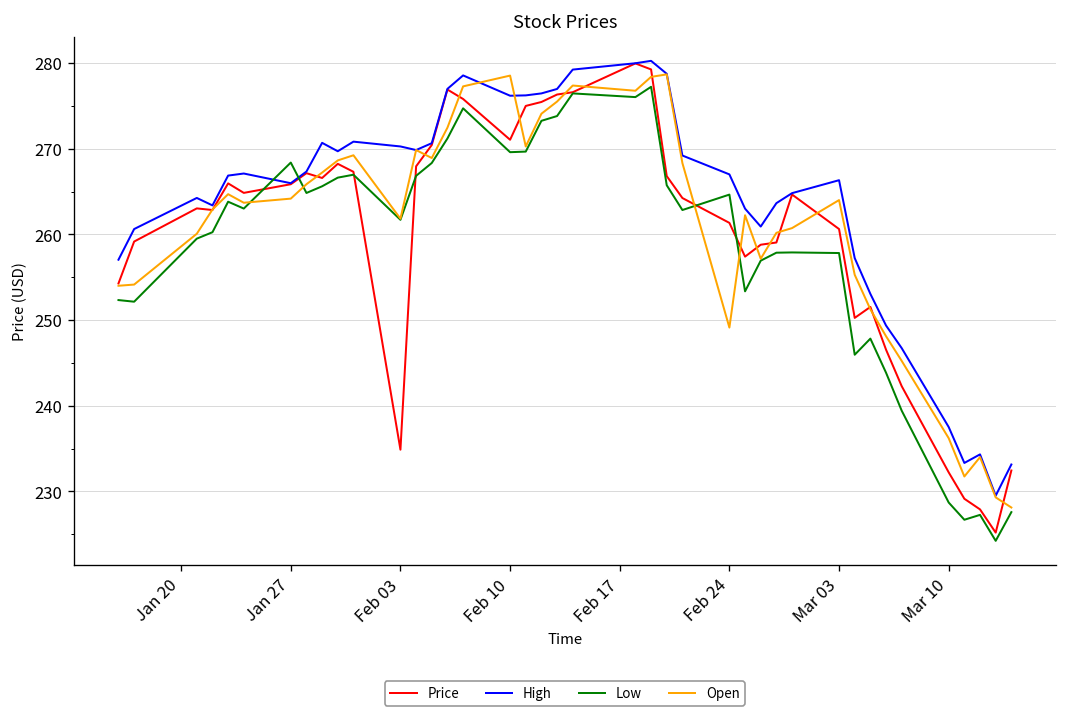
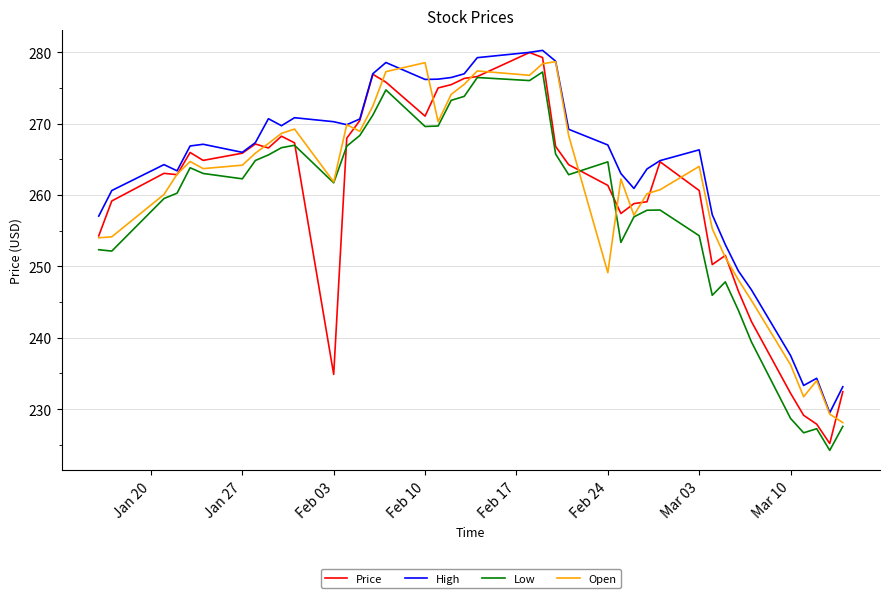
  {
    "Price": {
      "Feb 03": 235,
      "Feb 10": 271,
      "Feb 24": 261,
      "Mar 03": 261,
      "Mar 10": 232
    },
    "High": {
      "Feb 03": 270,
      "Feb 10": 276,
      "Feb 24": 267,
      "Mar 03": 266,
      "Mar 10": 238
    },
    "Low": {
-     "Jan 27": 268,
+     "Jan 27": 262,
      "Feb 10": 270,
      "Feb 24": 265,
-     "Mar 03": 258,
+     "Mar 03": 254,
      "Mar 10": 229
    },
    "Open": {
      "Jan 27": 264,
      "Feb 10": 279,
      "Feb 24": 249,
      "Mar 03": 264,
      "Mar 10": 236
    }
  }
